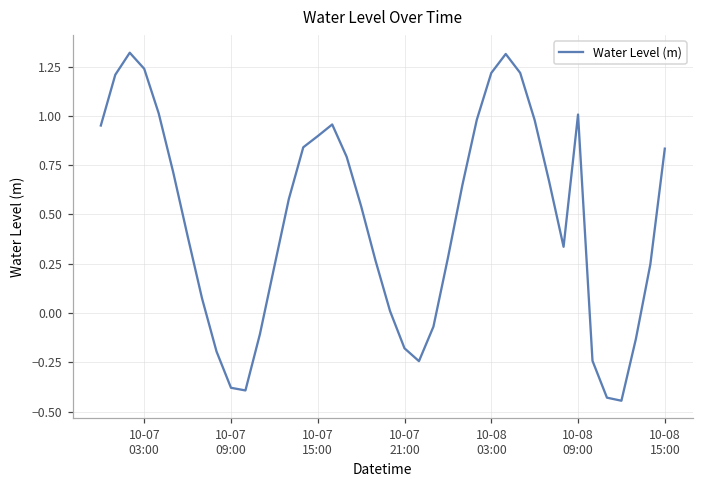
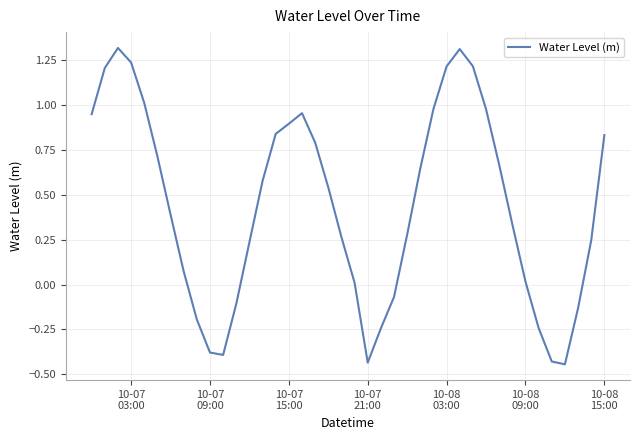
  {
    "10-07 03:00": 1.24,
    "10-07 09:00": -0.38,
    "10-07 15:00": 0.90,
-   "10-07 21:00": -0.18,
+   "10-07 21:00": -0.44,
    "10-08 03:00": 1.22,
-   "10-08 09:00": 1.01,
+   "10-08 09:00": 0.02,
    "10-08 15:00": 0.83
  }
